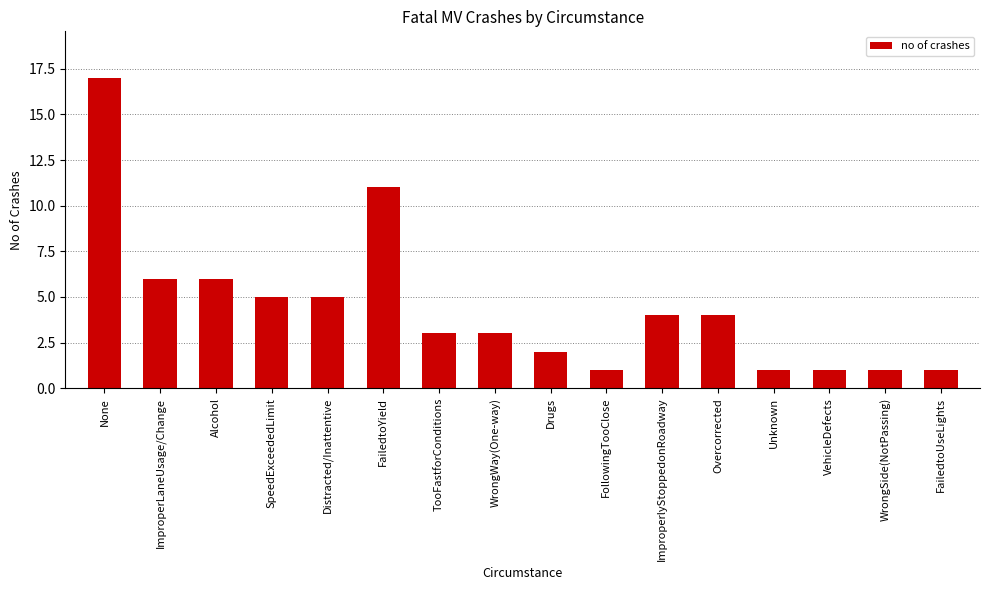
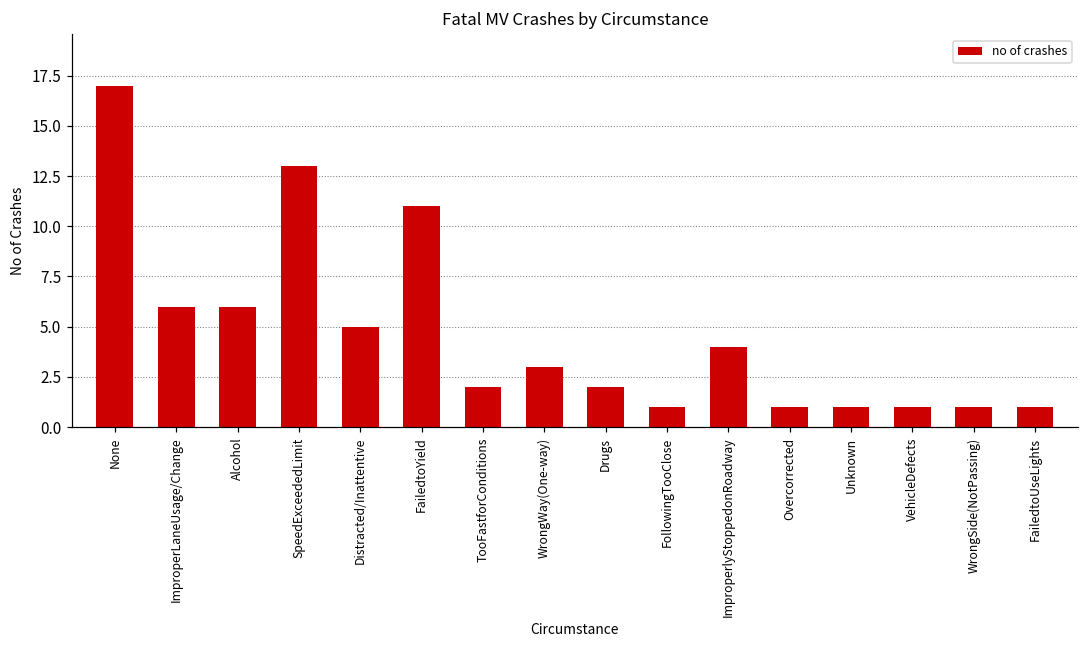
  {
    "None": 17,
    "ImproperLaneUsage/Change": 6,
    "Alcohol": 6,
-   "SpeedExceededLimit": 5,
+   "SpeedExceededLimit": 13,
    "Distracted/Inattentive": 5,
    "FailedtoYield": 11,
-   "TooFastforConditions": 3,
+   "TooFastforConditions": 2,
    "WrongWay(One-way)": 3,
    "Drugs": 2,
    "FollowingTooClose": 1,
    "ImproperlyStoppedonRoadway": 4,
-   "Overcorrected": 4,
+   "Overcorrected": 1,
    "Unknown": 1,
    "VehicleDefects": 1,
    "WrongSide(NotPassing)": 1,
    "FailedtoUseLights": 1
  }
